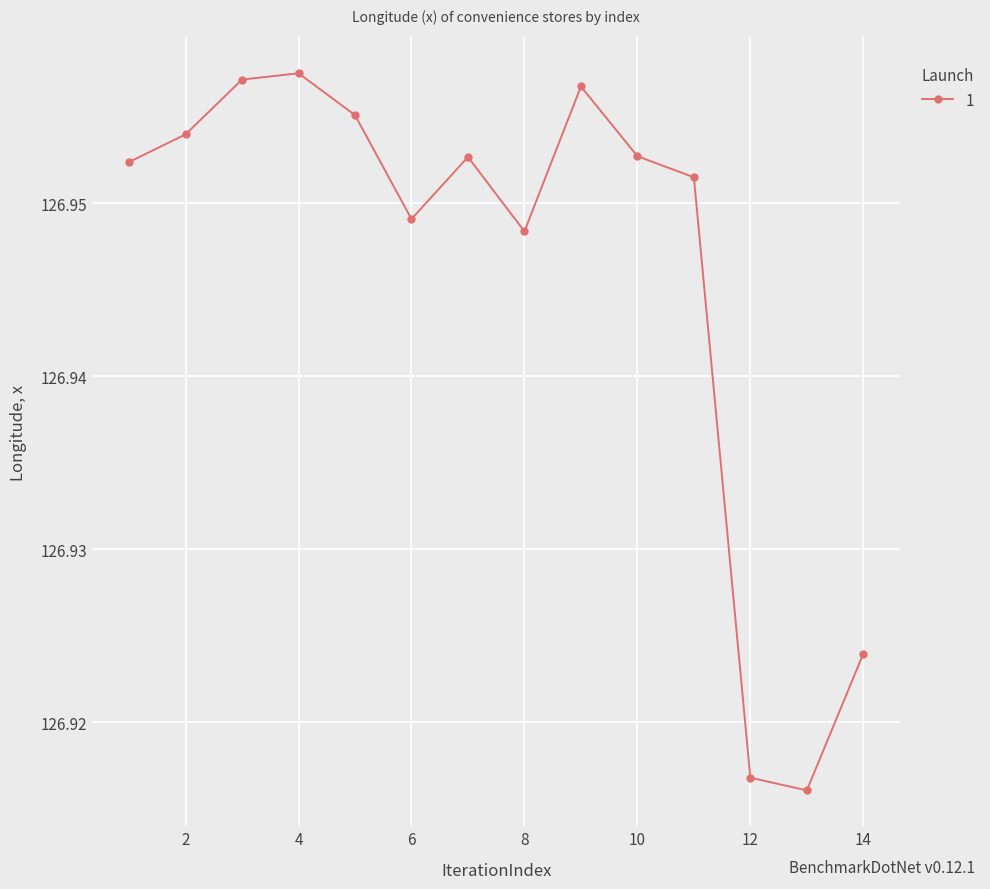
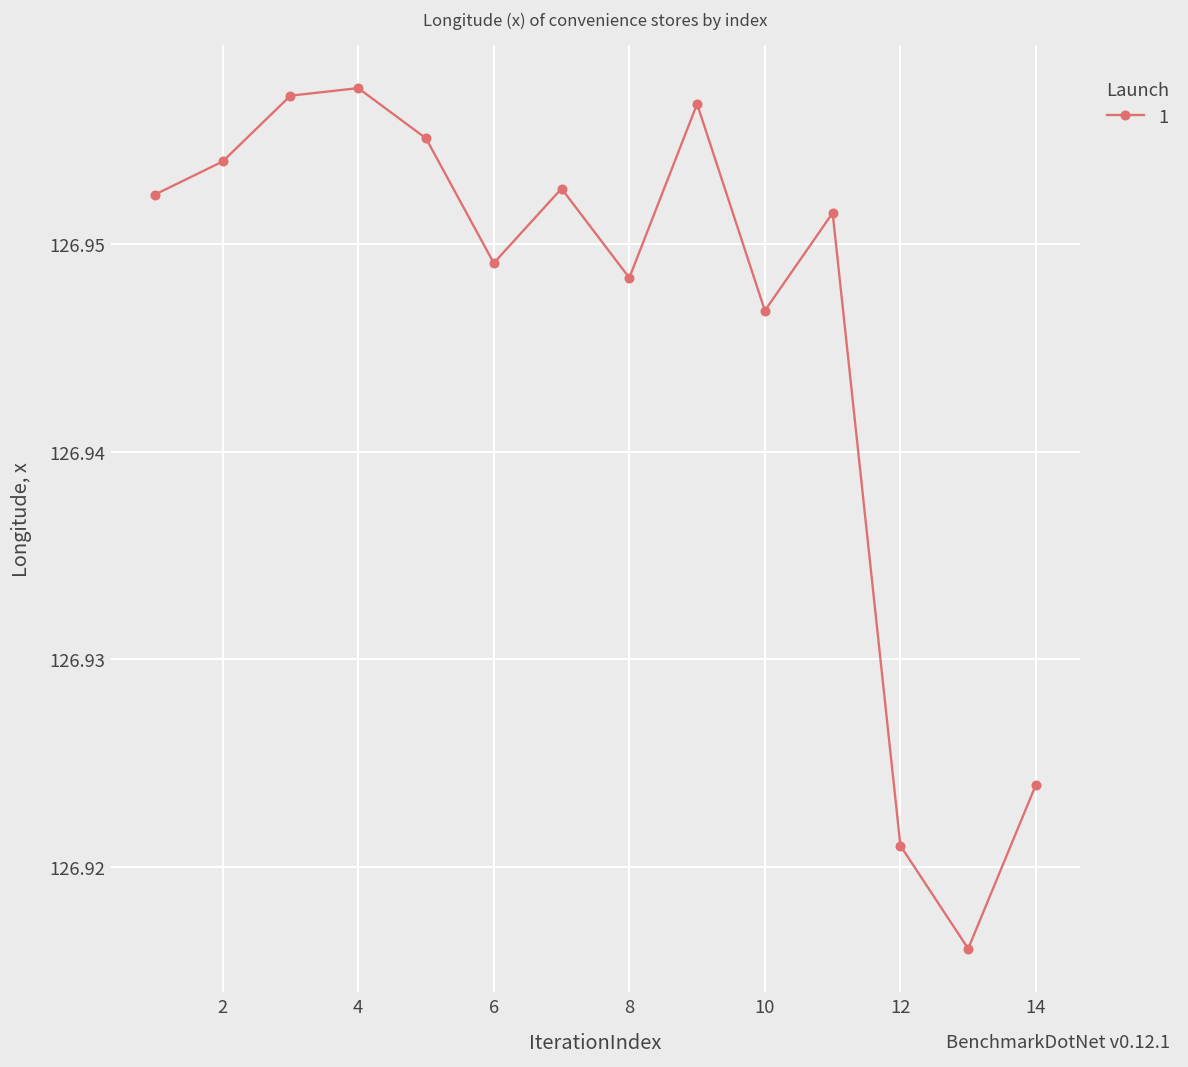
  {
    "2": 126.9540,
    "4": 126.9575,
    "6": 126.9491,
    "8": 126.9484,
-   "10": 126.9527,
-   "12": 126.9168,
+   "10": 126.9468,
+   "12": 126.9210,
    "14": 126.9240
  }
